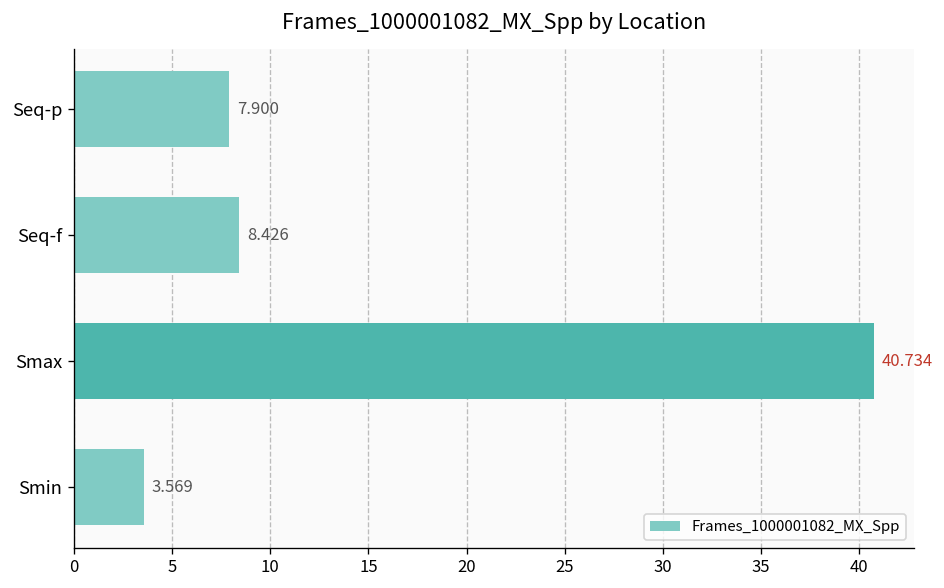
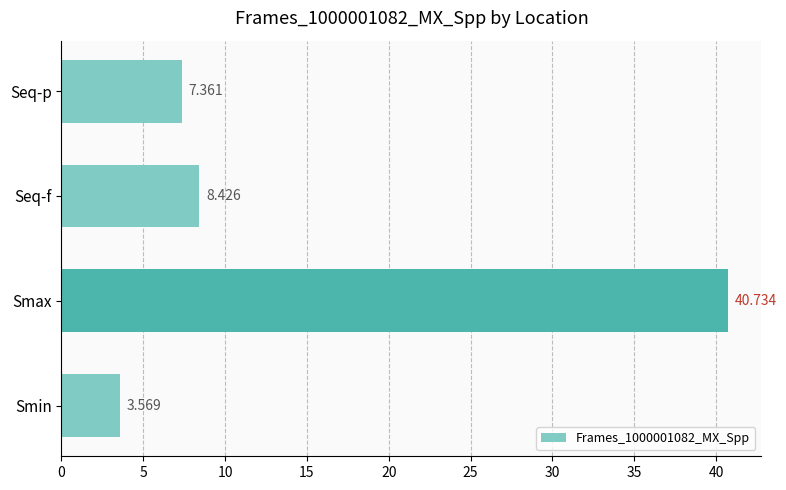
  {
-   "Seq-p": 7.900,
+   "Seq-p": 7.361,
    "Seq-f": 8.426,
    "Smax": 40.734,
    "Smin": 3.569
  }
